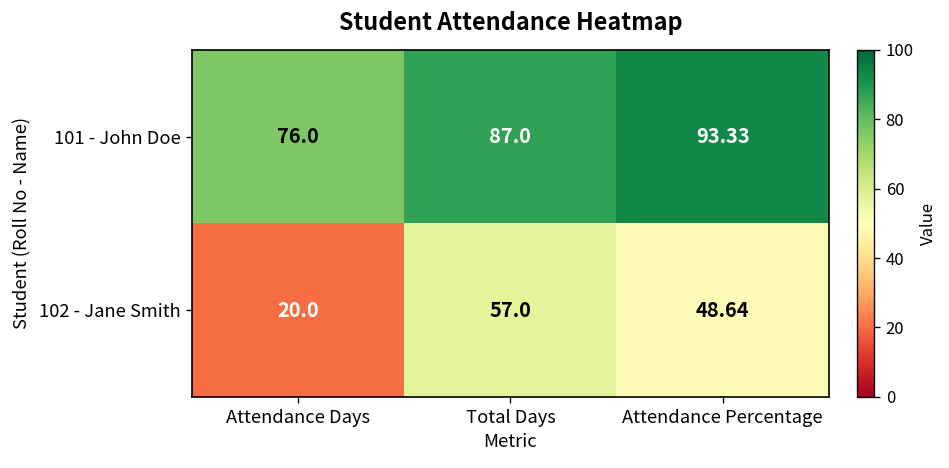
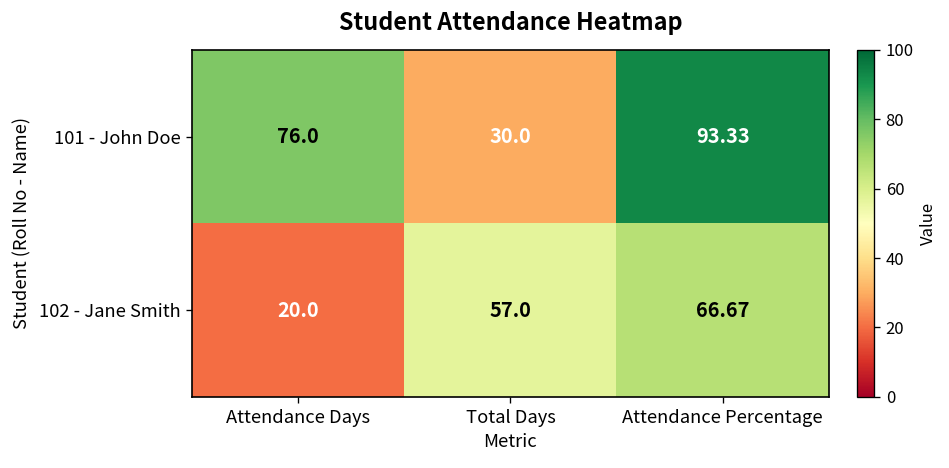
  {
    "101 - John Doe": {
      "Attendance Days": 76.0,
-     "Total Days": 87.0,
+     "Total Days": 30.0,
      "Attendance Percentage": 93.33
    },
    "102 - Jane Smith": {
      "Attendance Days": 20.0,
      "Total Days": 57.0,
-     "Attendance Percentage": 48.64
+     "Attendance Percentage": 66.67
    }
  }
